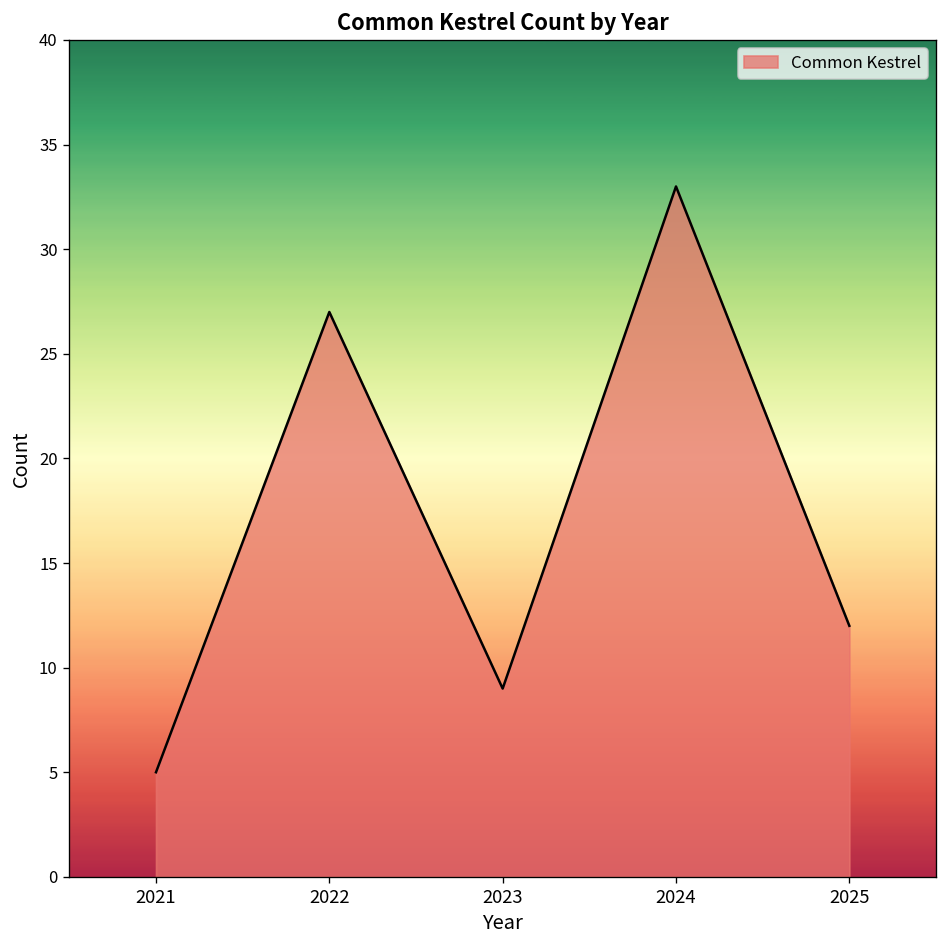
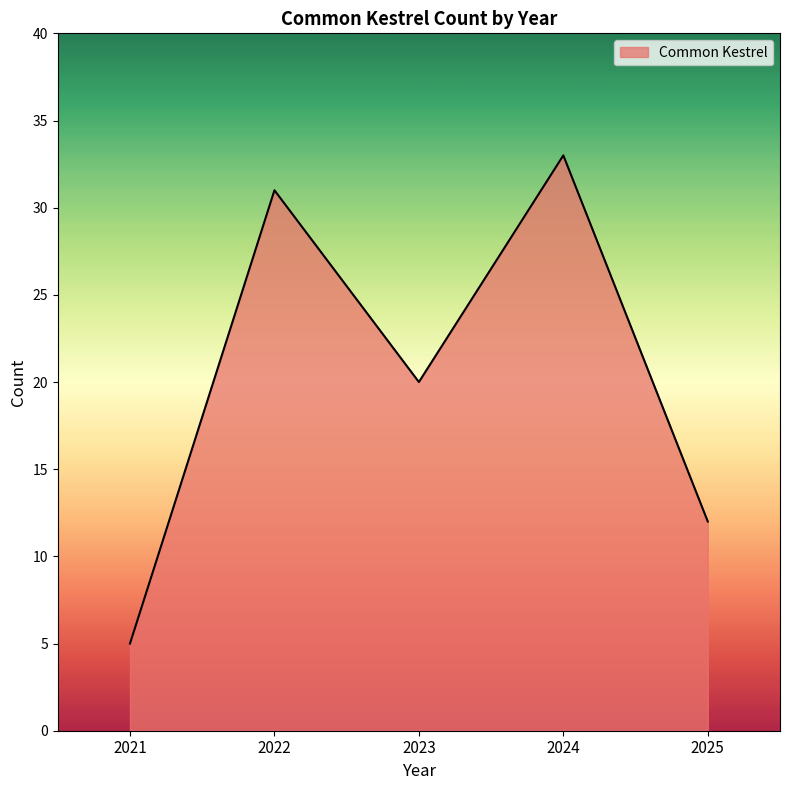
  {
    "2021": 5,
-   "2022": 27,
-   "2023": 9,
+   "2022": 31,
+   "2023": 20,
    "2024": 33,
    "2025": 12
  }
